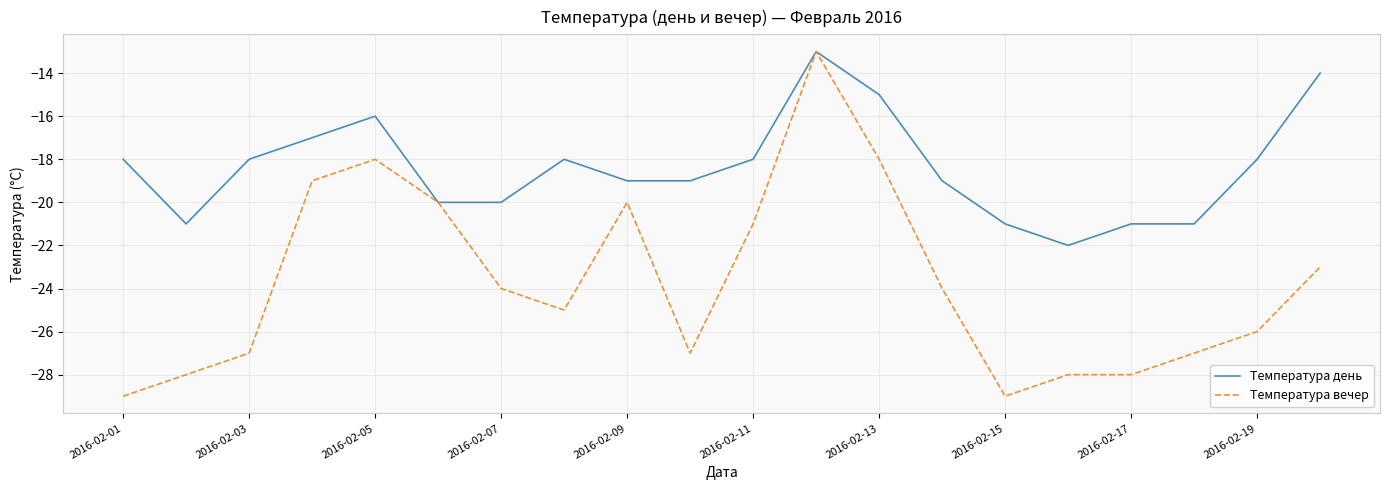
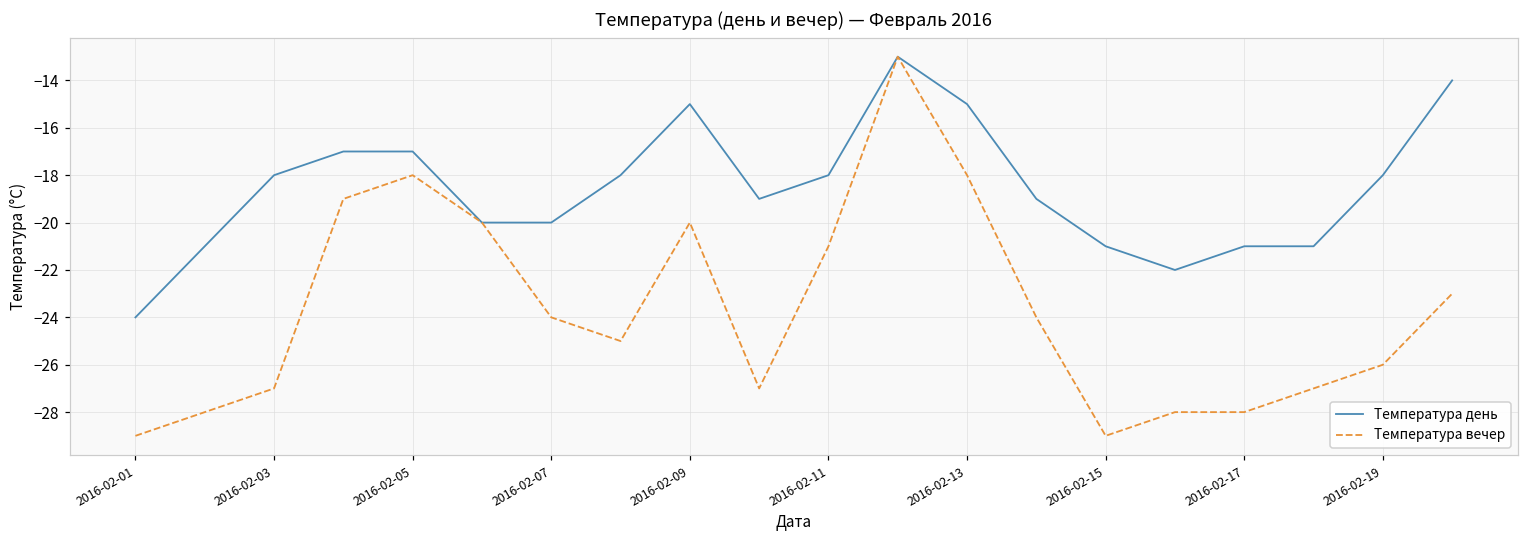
  {
    "Температура день": {
-     "2016-02-01": -18,
+     "2016-02-01": -24,
      "2016-02-03": -18,
-     "2016-02-05": -16,
+     "2016-02-05": -17,
      "2016-02-07": -20,
-     "2016-02-09": -19,
+     "2016-02-09": -15,
      "2016-02-11": -18,
      "2016-02-13": -15,
      "2016-02-15": -21,
      "2016-02-17": -21,
      "2016-02-19": -18
    },
    "Температура вечер": {
      "2016-02-01": -29,
      "2016-02-03": -27,
      "2016-02-05": -18,
      "2016-02-07": -24,
      "2016-02-09": -20,
      "2016-02-11": -21,
      "2016-02-13": -18,
      "2016-02-15": -29,
      "2016-02-17": -28,
      "2016-02-19": -26
    }
  }
